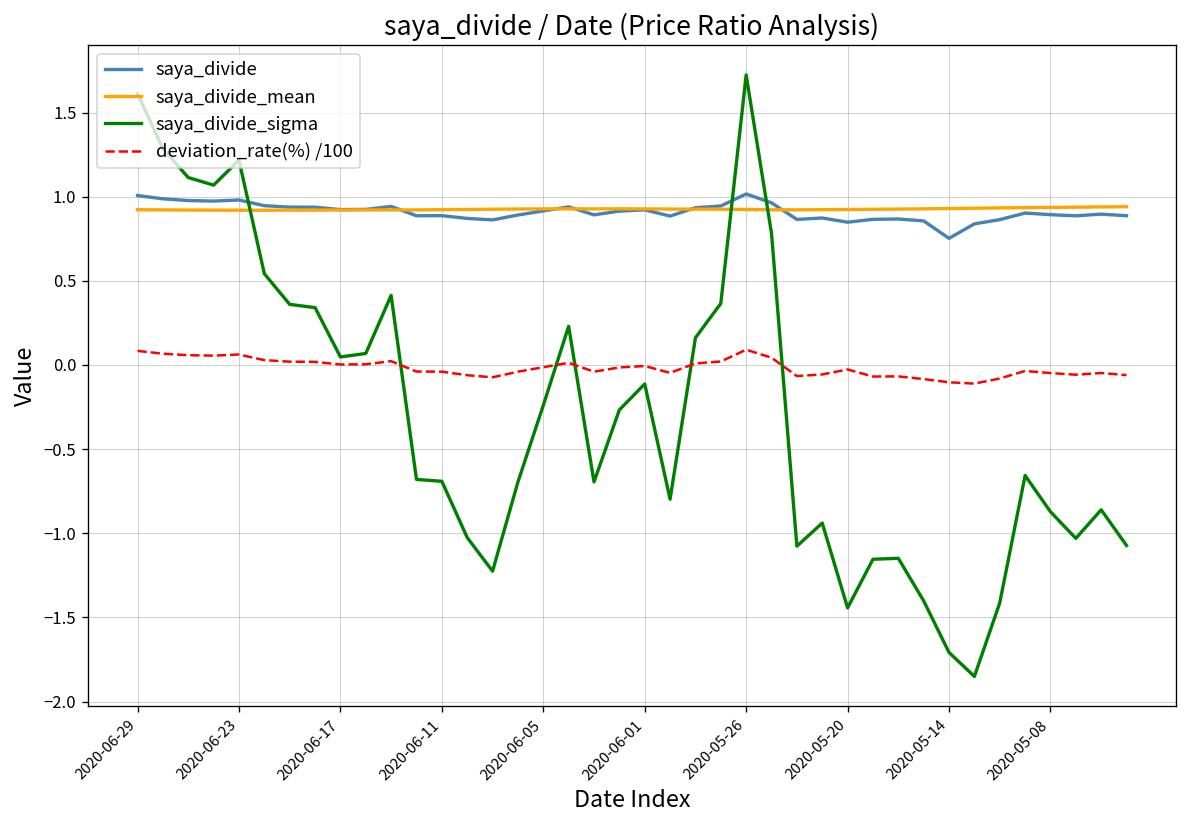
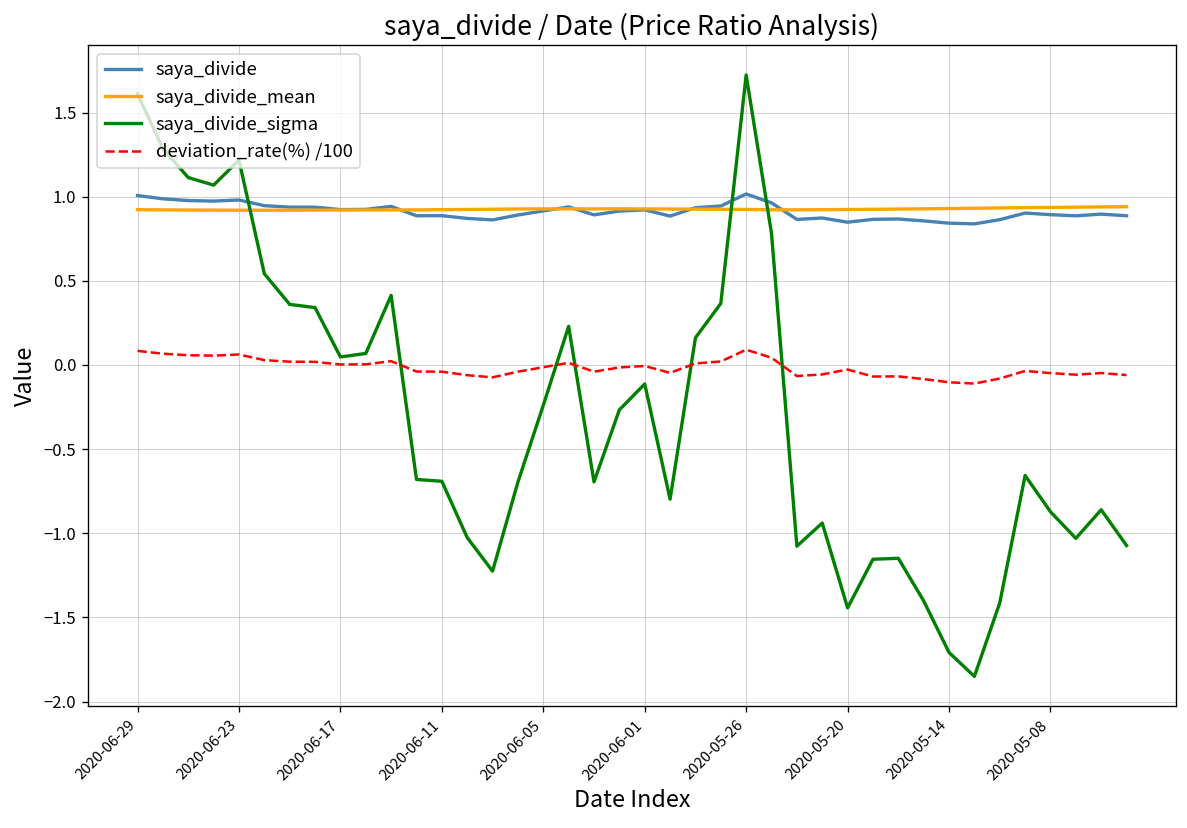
  {
    "saya_divide": {
      "2020-06-29": 1.01,
      "2020-06-23": 0.98,
      "2020-06-11": 0.89,
      "2020-05-26": 1.02,
      "2020-05-20": 0.85,
-     "2020-05-14": 0.75,
+     "2020-05-14": 0.84,
      "2020-05-08": 0.89
    },
    "saya_divide_mean": {
      "2020-06-29": 0.92,
      "2020-06-23": 0.92,
      "2020-06-11": 0.92,
      "2020-05-26": 0.92,
      "2020-05-20": 0.92,
      "2020-05-14": 0.93,
      "2020-05-08": 0.94
    },
    "saya_divide_sigma": {
      "2020-06-17": 0.05,
      "2020-06-11": -0.69,
      "2020-06-05": -0.24,
      "2020-06-01": -0.11,
      "2020-05-26": 1.72,
      "2020-05-20": -1.44,
      "2020-05-14": -1.71,
      "2020-05-08": -0.87
    },
    "deviation_rate(%) /100": {
      "2020-06-29": 0.08,
      "2020-06-23": 0.06,
      "2020-06-17": 0.00,
      "2020-06-11": -0.04,
      "2020-06-05": -0.01,
      "2020-06-01": -0.01,
      "2020-05-26": 0.09,
      "2020-05-20": -0.03,
      "2020-05-14": -0.10,
      "2020-05-08": -0.05
    }
  }
